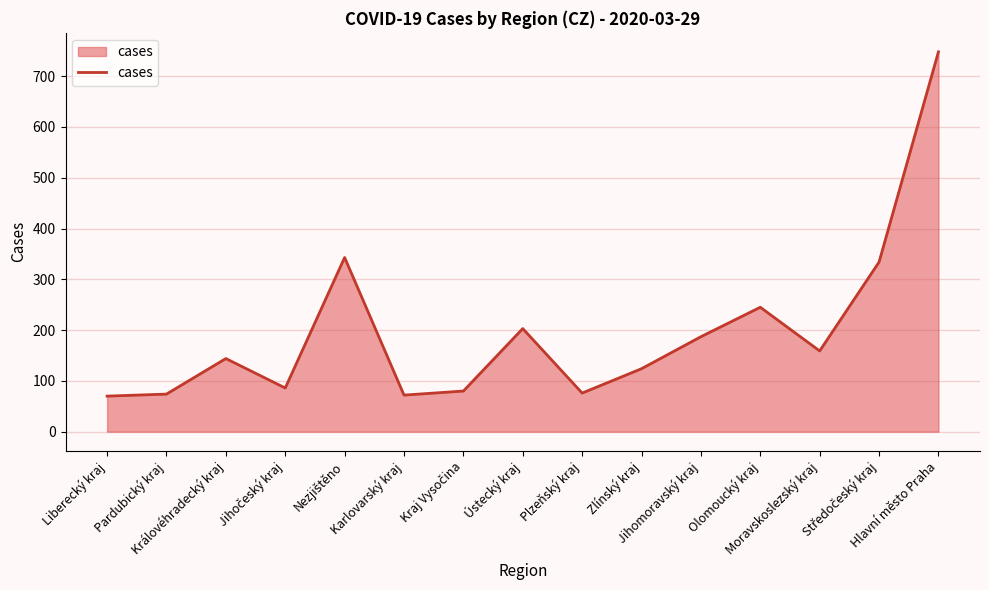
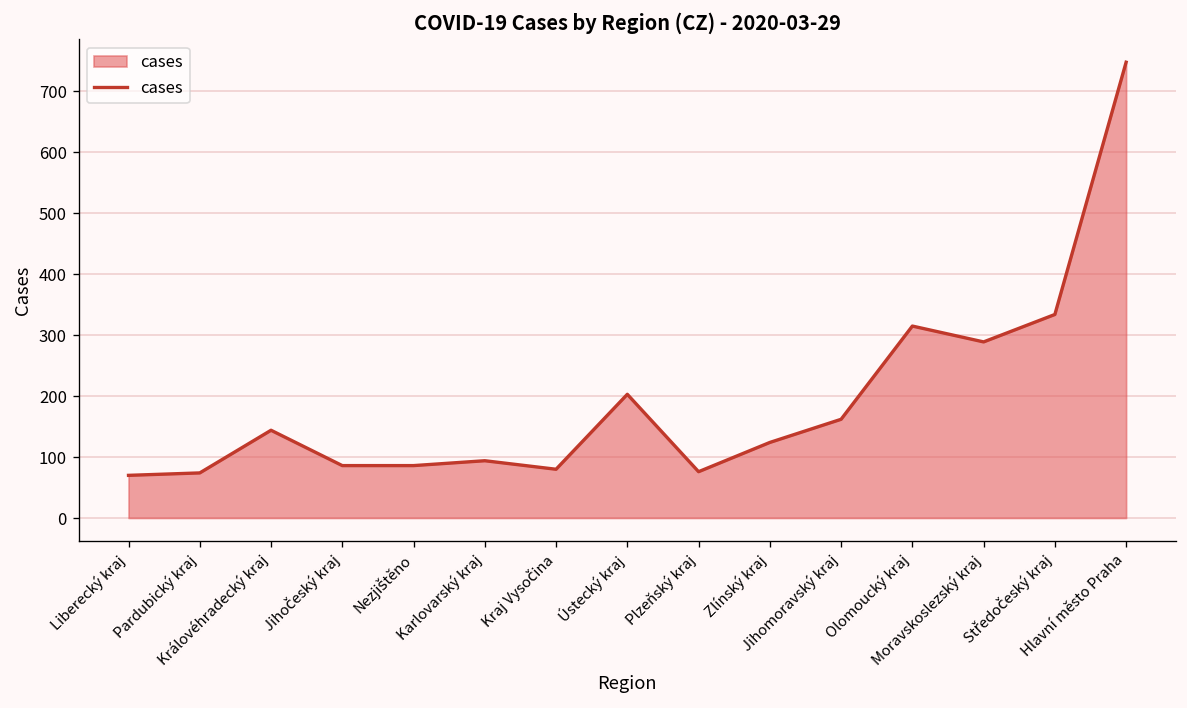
  {
    "Liberecký kraj": 70,
    "Pardubický kraj": 70,
    "Královéhradecký kraj": 140,
    "Jihočeský kraj": 90,
-   "Nezjištěno": 340,
-   "Karlovarský kraj": 70,
+   "Nezjištěno": 90,
+   "Karlovarský kraj": 90,
    "Kraj Vysočina": 80,
    "Ústecký kraj": 200,
    "Plzeňský kraj": 80,
    "Zlínský kraj": 120,
-   "Jihomoravský kraj": 190,
-   "Olomoucký kraj": 250,
-   "Moravskoslezský kraj": 160,
+   "Jihomoravský kraj": 160,
+   "Olomoucký kraj": 320,
+   "Moravskoslezský kraj": 290,
    "Středočeský kraj": 330,
    "Hlavní město Praha": 750
  }
